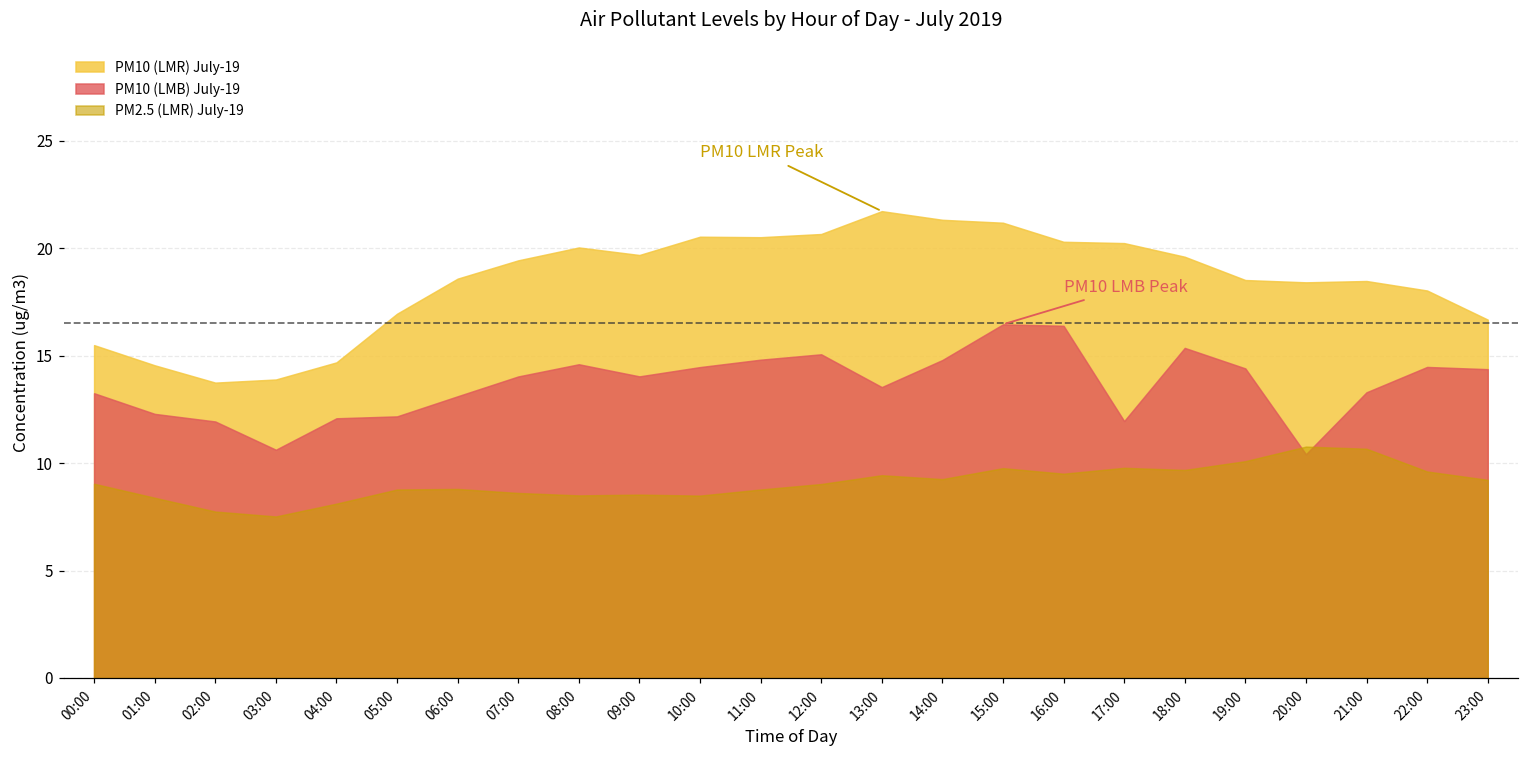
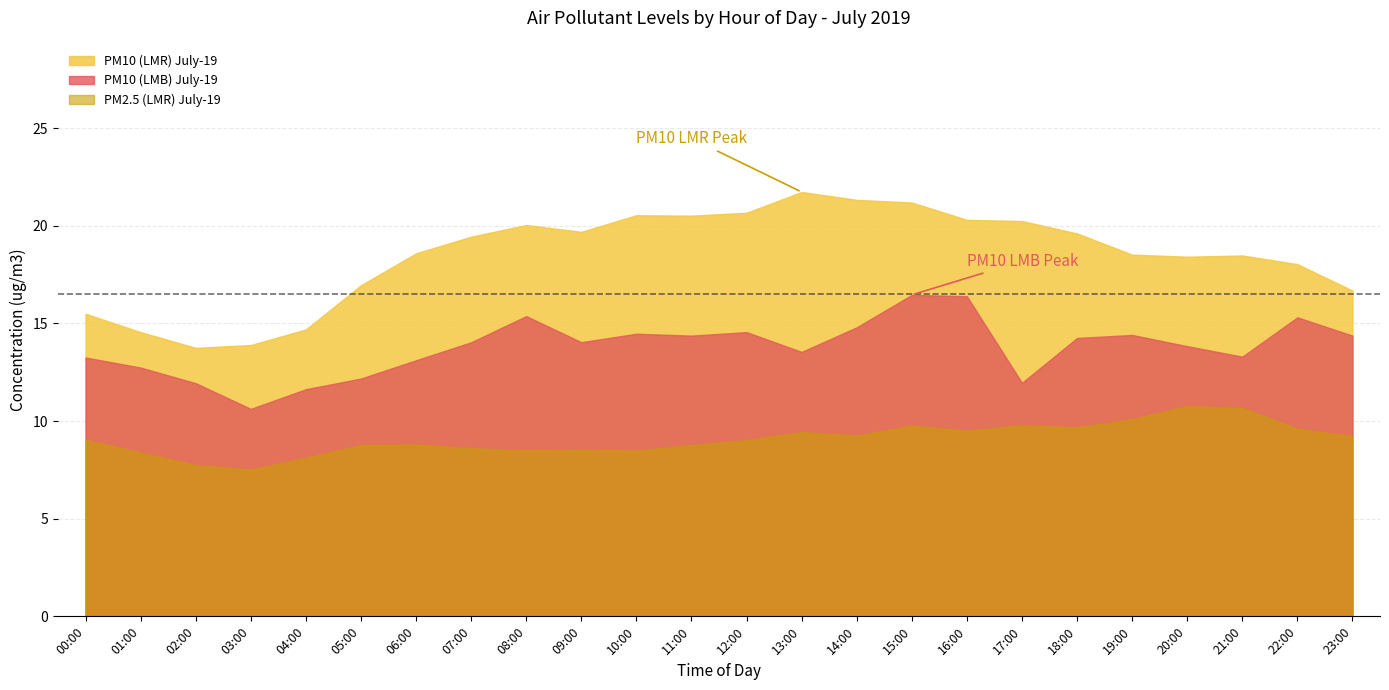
  {
    "PM10 (LMB) July-19": {
      "00:00": 13.3,
-     "01:00": 12.3,
+     "01:00": 12.7,
      "02:00": 11.9,
      "03:00": 10.6,
-     "04:00": 12.1,
+     "04:00": 11.6,
      "05:00": 12.2,
      "06:00": 13.1,
      "07:00": 14.0,
-     "08:00": 14.6,
+     "08:00": 15.4,
      "09:00": 14.0,
      "10:00": 14.5,
-     "11:00": 14.8,
-     "12:00": 15.1,
+     "11:00": 14.4,
+     "12:00": 14.6,
      "13:00": 13.5,
      "14:00": 14.8,
      "15:00": 16.5,
      "16:00": 16.4,
      "17:00": 12.0,
-     "18:00": 15.4,
+     "18:00": 14.3,
      "19:00": 14.4,
-     "20:00": 10.4,
+     "20:00": 13.8,
      "21:00": 13.3,
-     "22:00": 14.5,
+     "22:00": 15.3,
      "23:00": 14.4
    }
  }
